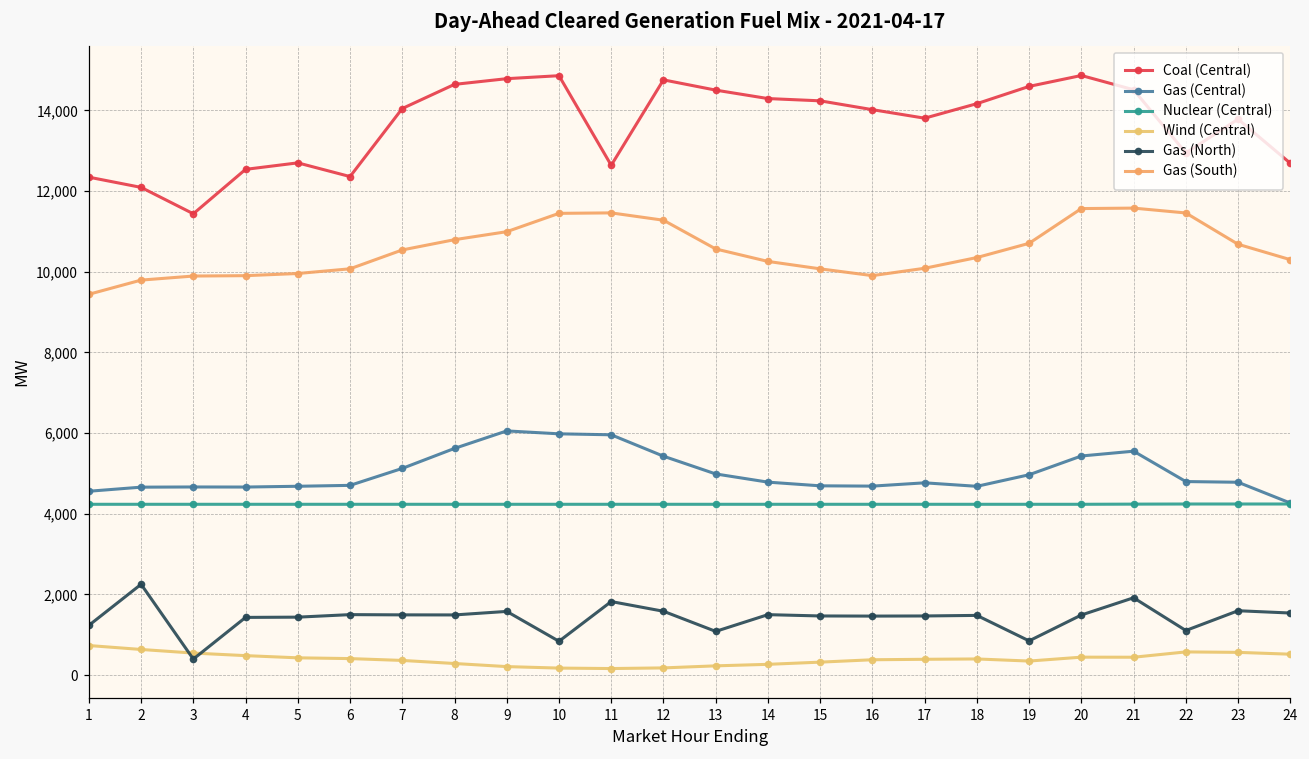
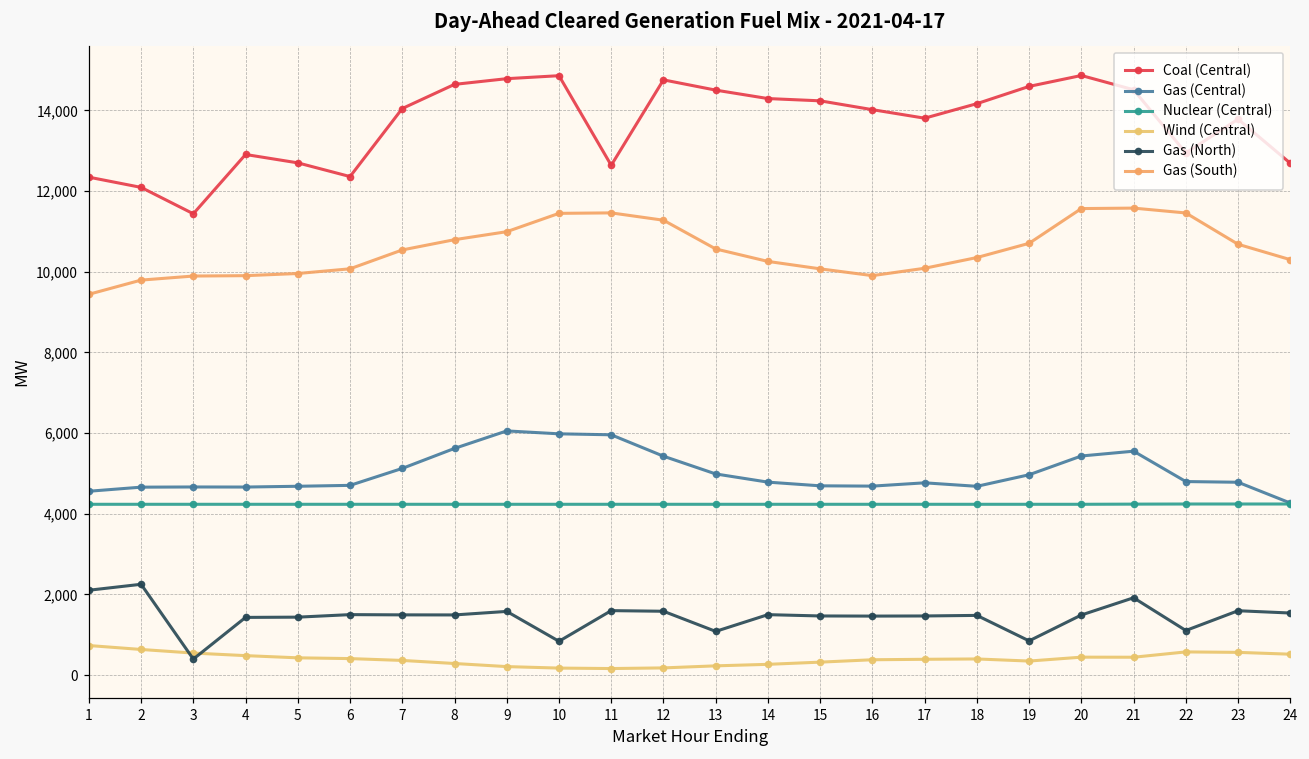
  {
    "Coal (Central)": {
      "1": "12,300",
      "2": "12,100",
      "3": "11,400",
-     "4": "12,500",
+     "4": "12,900",
      "5": "12,700",
      "6": "12,400",
      "7": "14,000",
      "8": "14,600",
      "9": "14,800",
      "10": "14,900",
      "11": "12,600",
      "12": "14,800",
      "13": "14,500",
      "14": "14,300",
      "15": "14,200",
      "16": "14,000",
      "17": "13,800",
      "18": "14,200",
      "19": "14,600",
      "20": "14,900",
      "24": "12,700"
    },
    "Gas (North)": {
-     "1": "1,200",
+     "1": "2,100",
      "2": "2,300",
      "3": "400",
      "4": "1,400",
      "5": "1,400",
      "6": "1,500",
      "7": "1,500",
      "8": "1,500",
      "9": "1,600",
      "10": "800",
-     "11": "1,800",
+     "11": "1,600",
      "12": "1,600",
      "13": "1,100",
      "14": "1,500",
      "15": "1,500",
      "16": "1,500",
      "17": "1,500",
      "18": "1,500",
      "19": "800",
      "20": "1,500",
      "21": "1,900",
      "22": "1,100",
      "23": "1,600",
      "24": "1,500"
    }
  }
